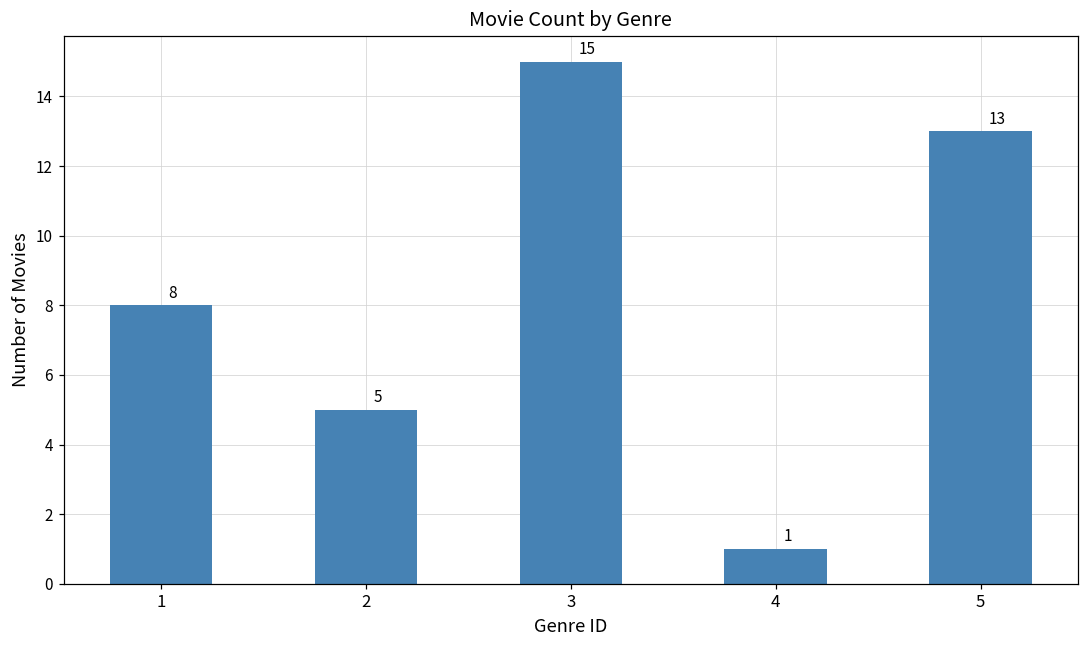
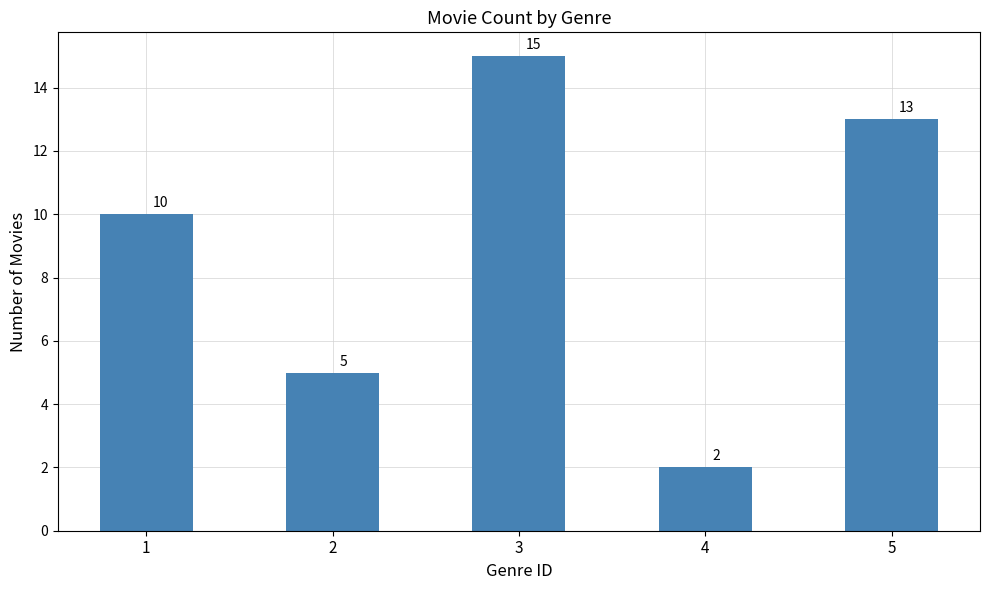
  {
-   "1": 8,
+   "1": 10,
    "2": 5,
    "3": 15,
-   "4": 1,
+   "4": 2,
    "5": 13
  }
